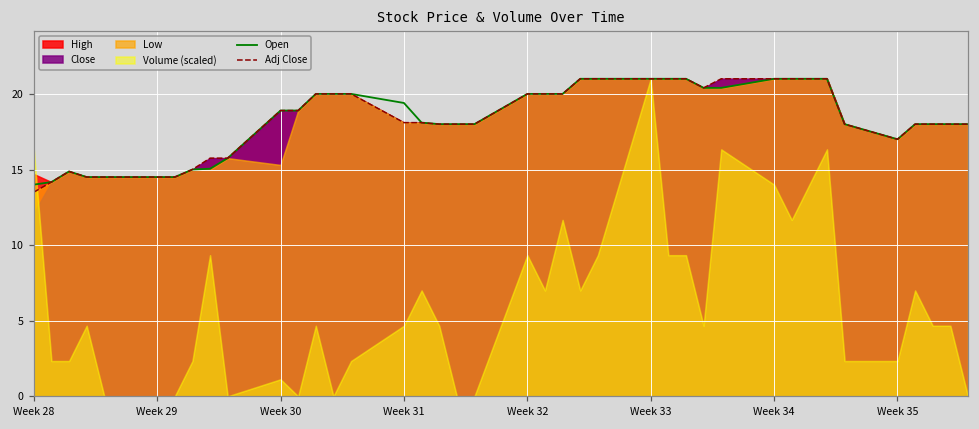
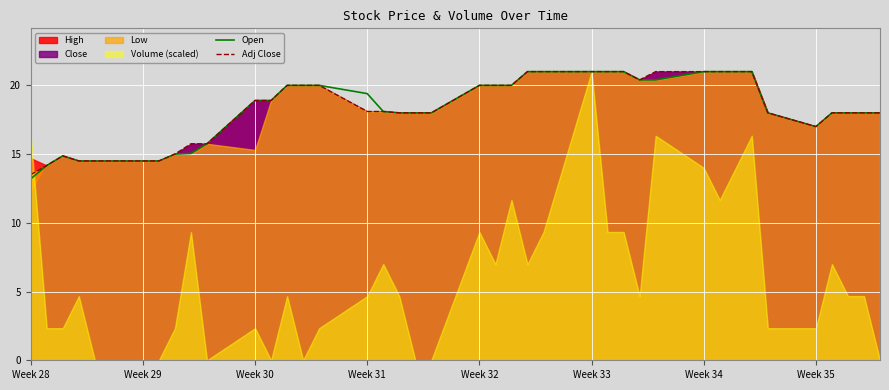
  {
    "Open": {
-     "Week 28": 14.0,
+     "Week 28": 13.2,
      "Week 31": 19.4
    },
    "High": {
      "Week 28": 14.7
    },
    "Close": {
      "Week 28": 12.1
    },
    "Low": {
      "Week 30": 15.3
    },
    "Volume (scaled)": {
      "Week 28": 16.3,
      "Week 29": 0.0,
-     "Week 30": 1.1,
+     "Week 30": 2.3,
      "Week 31": 4.7,
      "Week 32": 9.3,
      "Week 34": 14.0,
      "Week 35": 2.3
    }
  }
